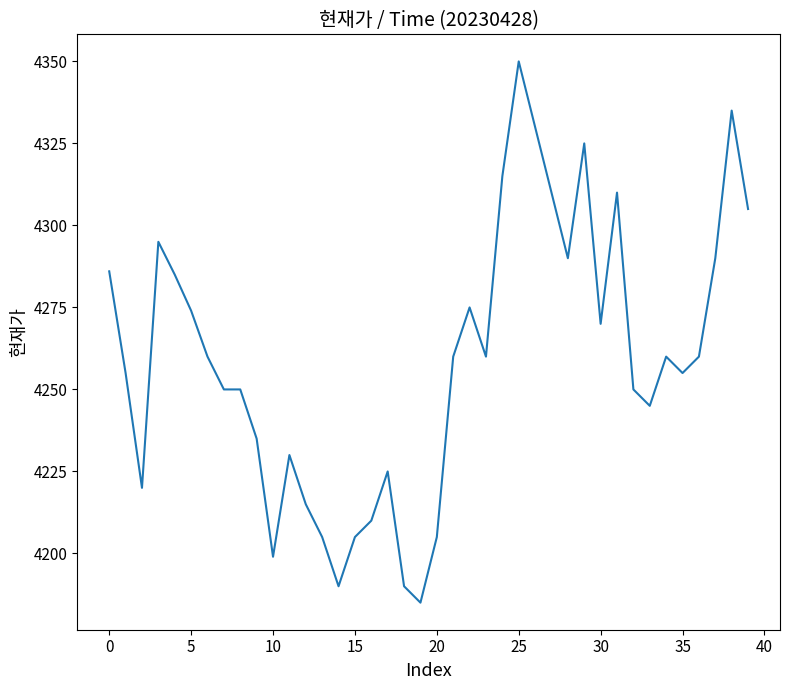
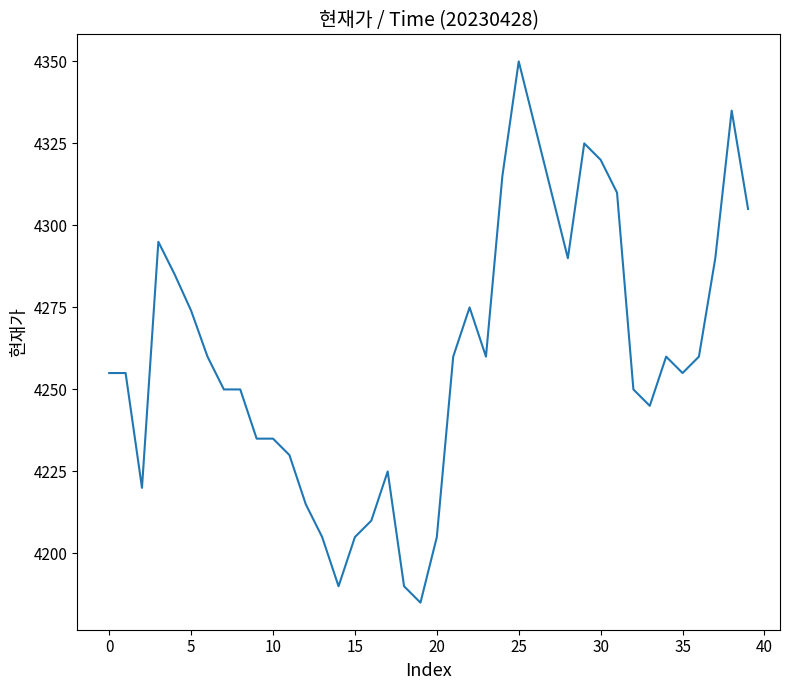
  {
-   "0": 4286,
+   "0": 4255,
    "5": 4274,
-   "10": 4199,
+   "10": 4235,
    "15": 4205,
    "20": 4205,
    "25": 4350,
-   "30": 4270,
+   "30": 4320,
    "35": 4255
  }
